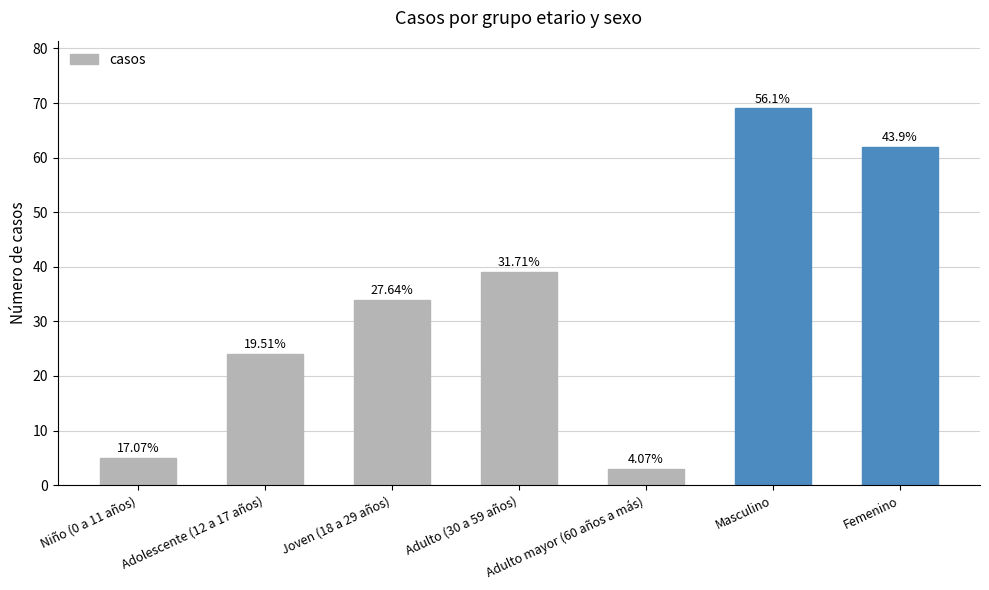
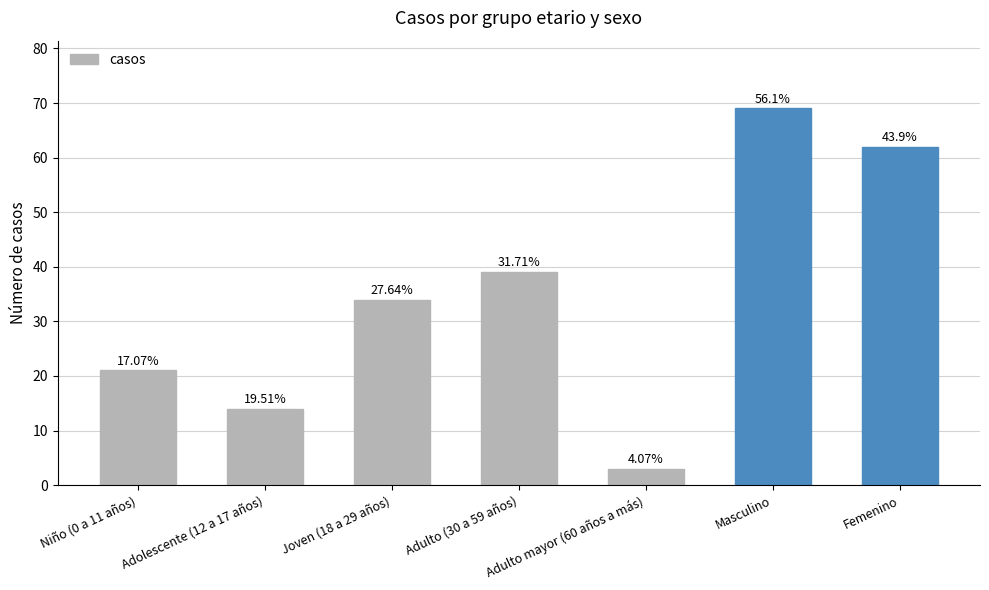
  {
-   "Niño (0 a 11 años)": 5,
-   "Adolescente (12 a 17 años)": 24
+   "Niño (0 a 11 años)": 21,
+   "Adolescente (12 a 17 años)": 14
  }
